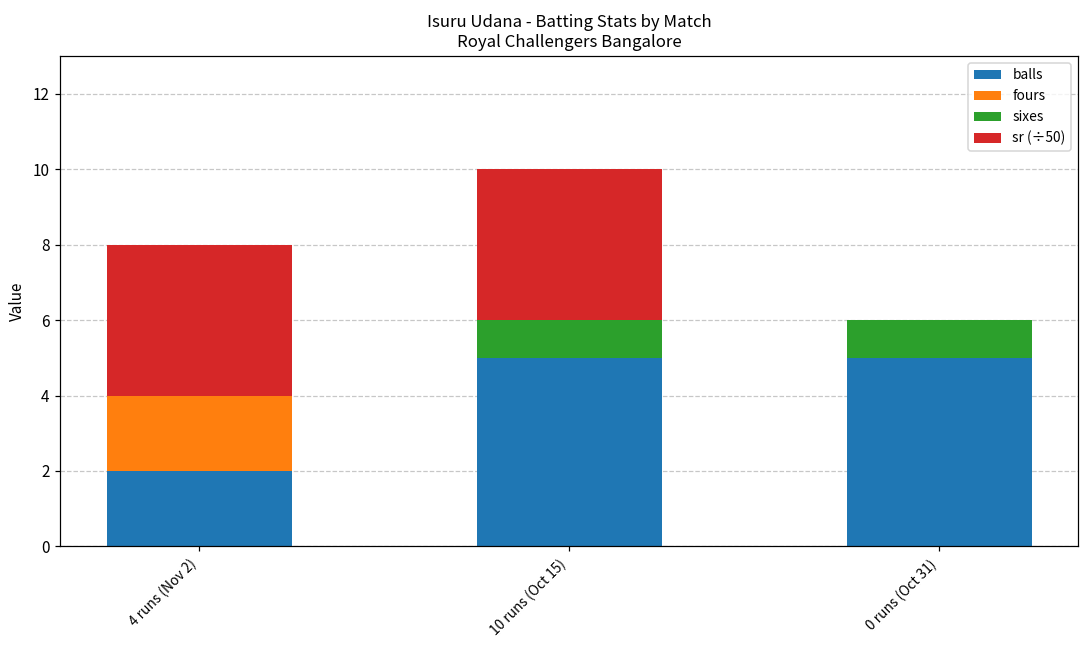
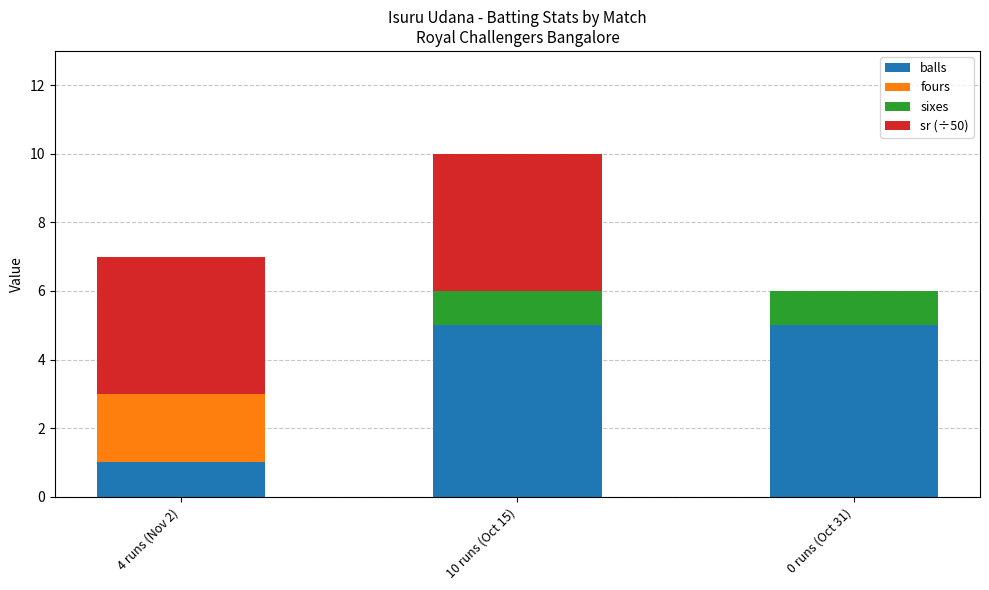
  {
    "balls": {
-     "4 runs (Nov 2)": 2,
+     "4 runs (Nov 2)": 1,
      "10 runs (Oct 15)": 5,
      "0 runs (Oct 31)": 5
    },
    "fours": {
      "4 runs (Nov 2)": 2,
      "10 runs (Oct 15)": 0,
      "0 runs (Oct 31)": 0
    },
    "sixes": {
      "4 runs (Nov 2)": 0,
      "10 runs (Oct 15)": 1,
      "0 runs (Oct 31)": 1
    },
    "sr (÷50)": {
      "4 runs (Nov 2)": 4,
      "10 runs (Oct 15)": 4,
      "0 runs (Oct 31)": 0
    }
  }
